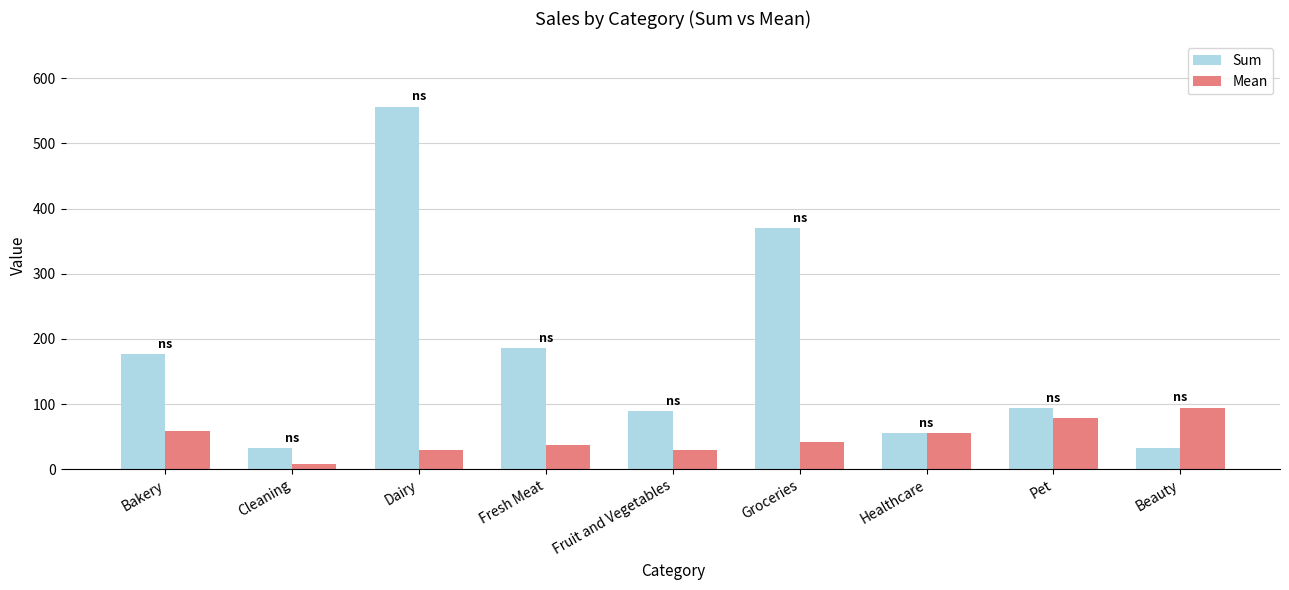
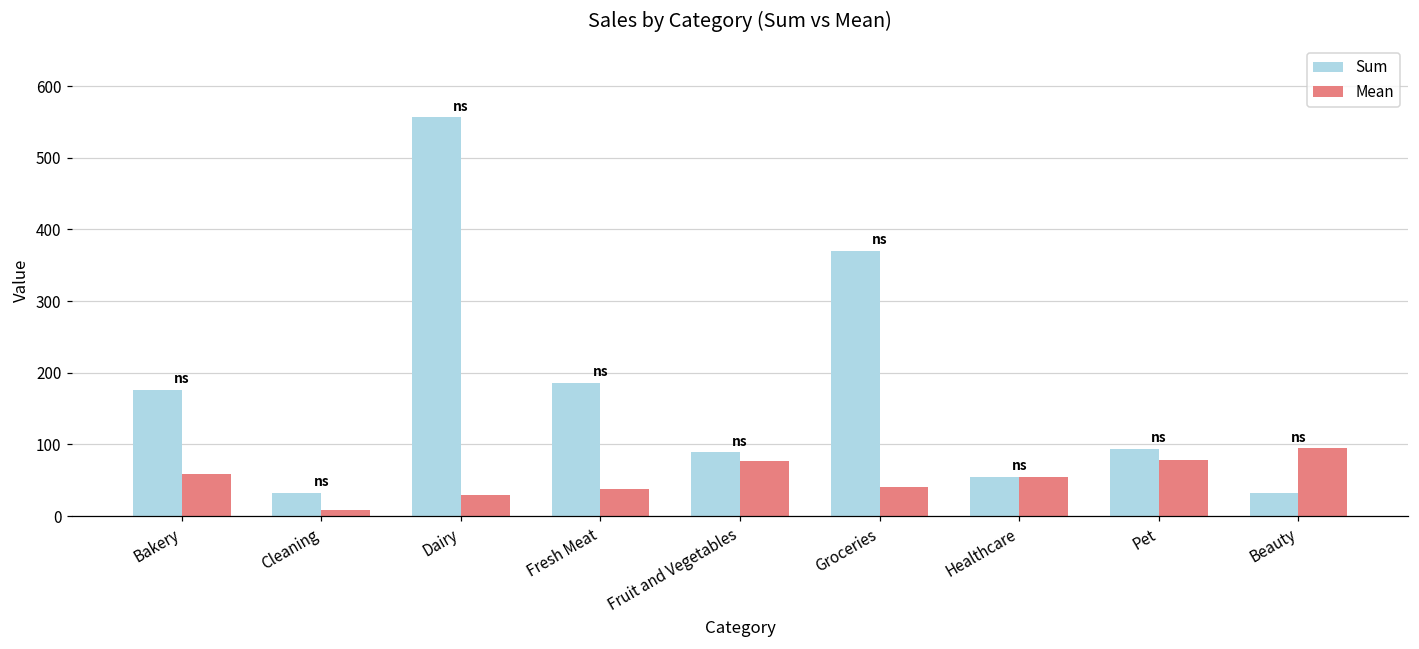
  {
    "Sum": {
      "Bakery": 180,
      "Cleaning": 30,
      "Dairy": 560,
      "Fresh Meat": 190,
      "Fruit and Vegetables": 90,
      "Groceries": 370,
      "Healthcare": 60,
      "Pet": 90,
      "Beauty": 30
    },
    "Mean": {
      "Bakery": 60,
      "Cleaning": 10,
      "Dairy": 30,
      "Fresh Meat": 40,
-     "Fruit and Vegetables": 30,
+     "Fruit and Vegetables": 80,
      "Groceries": 40,
      "Healthcare": 60,
      "Pet": 80,
      "Beauty": 90
    }
  }
